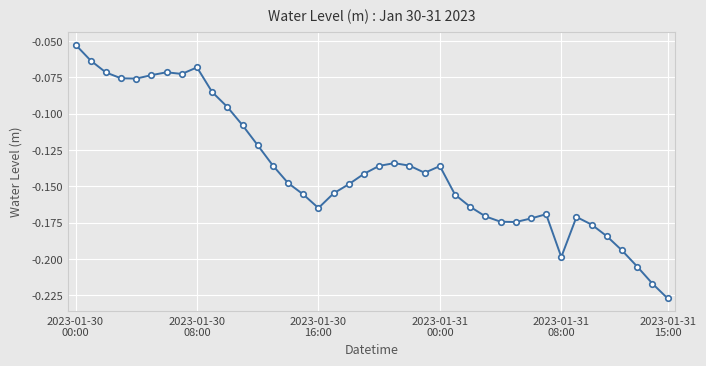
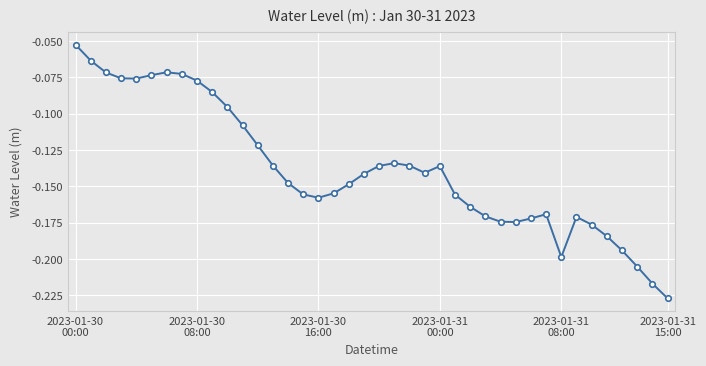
  {
    "2023-01-30 00:00": -0.052,
-   "2023-01-30 08:00": -0.068,
-   "2023-01-30 16:00": -0.165,
+   "2023-01-30 08:00": -0.077,
+   "2023-01-30 16:00": -0.158,
    "2023-01-31 00:00": -0.136,
    "2023-01-31 08:00": -0.199,
    "2023-01-31 15:00": -0.227
  }
